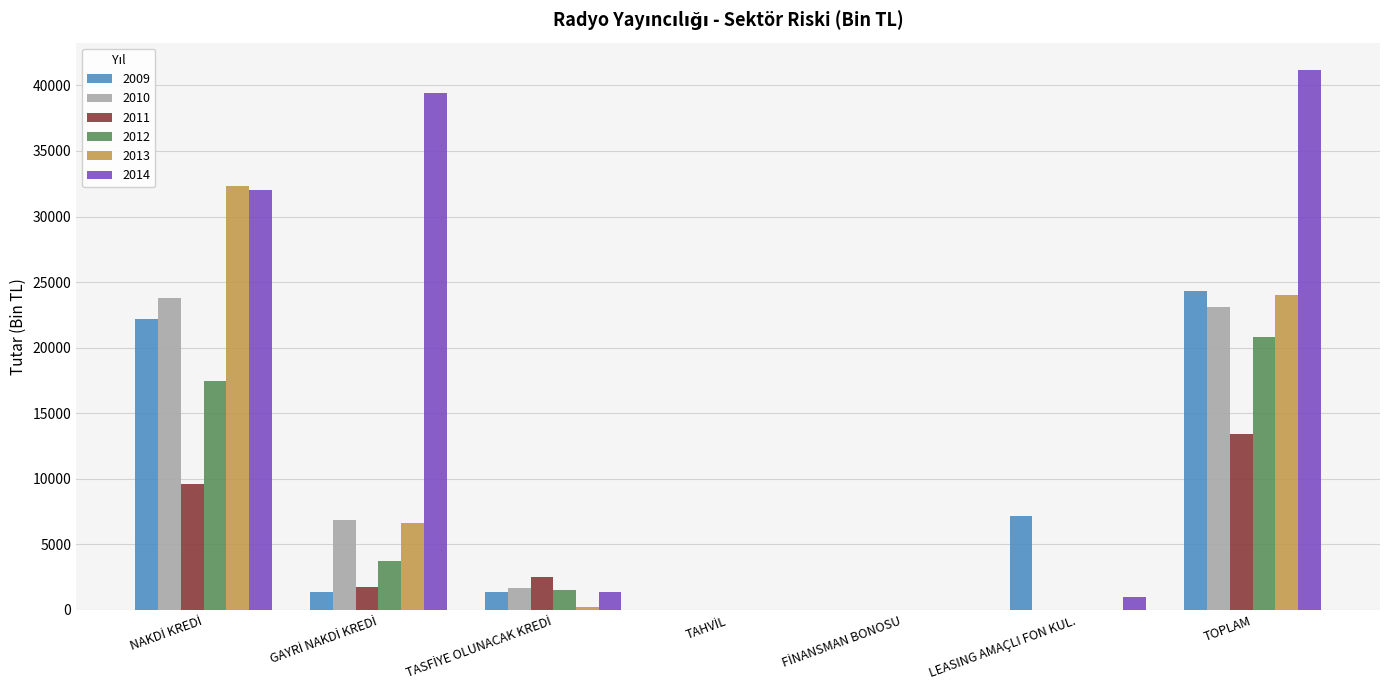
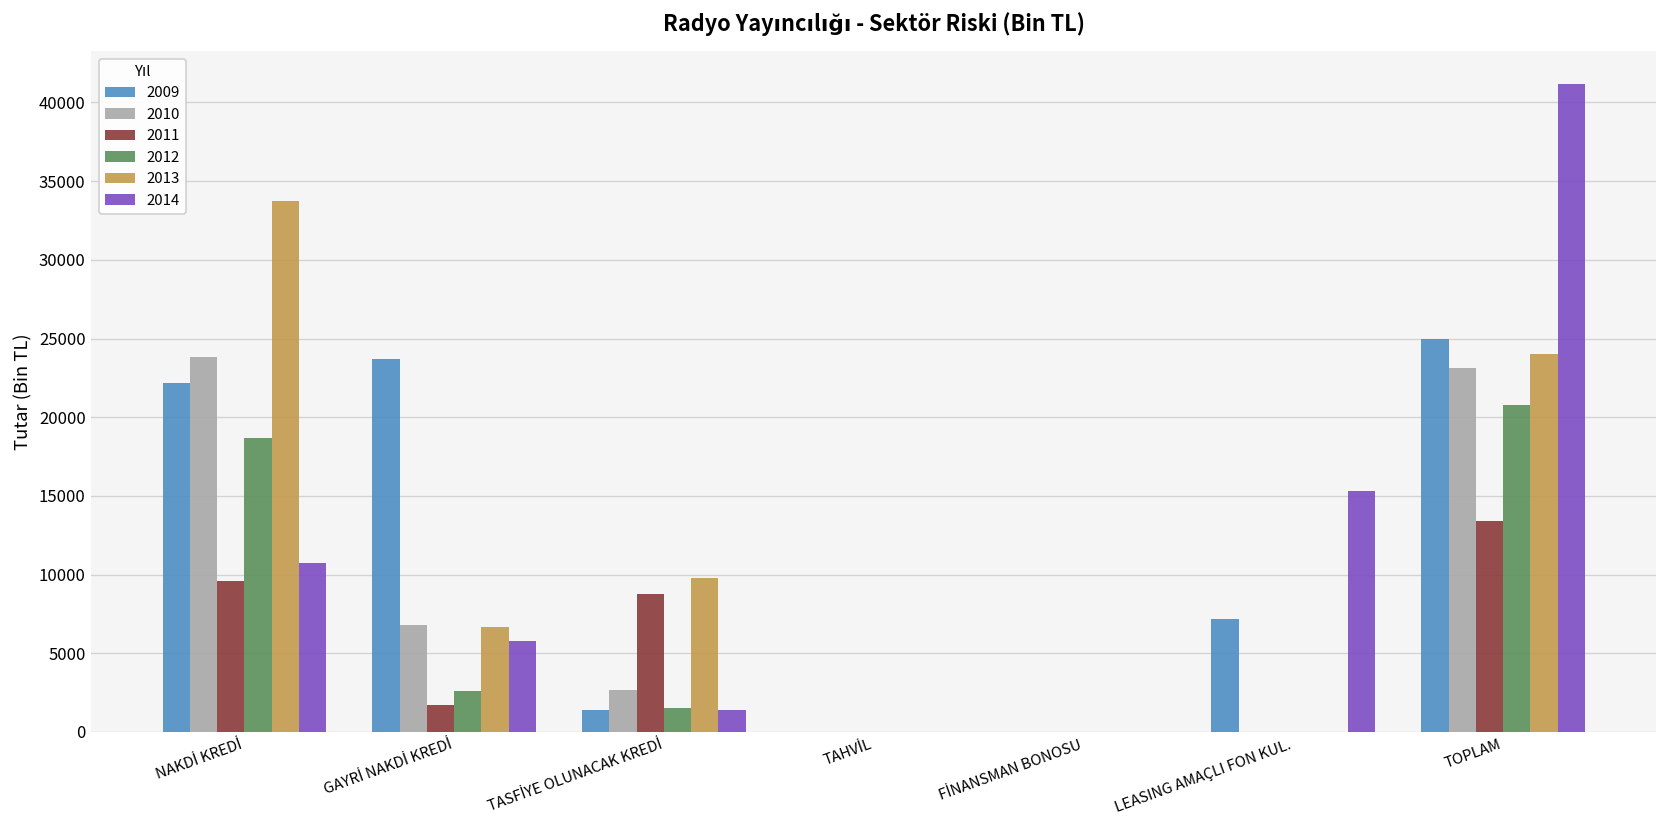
  {
    "2009": {
      "NAKDİ KREDİ": 22200,
-     "GAYRİ NAKDİ KREDİ": 1300,
+     "GAYRİ NAKDİ KREDİ": 23700,
      "TASFİYE OLUNACAK KREDİ": 1400,
      "TAHVİL": 0,
      "FİNANSMAN BONOSU": 0,
      "LEASING AMAÇLI FON KUL.": 7200,
-     "TOPLAM": 24300
+     "TOPLAM": 25000
    },
    "2010": {
      "NAKDİ KREDİ": 23800,
      "GAYRİ NAKDİ KREDİ": 6800,
-     "TASFİYE OLUNACAK KREDİ": 1700,
+     "TASFİYE OLUNACAK KREDİ": 2700,
      "TAHVİL": 0,
      "FİNANSMAN BONOSU": 0,
      "TOPLAM": 23100
    },
    "2011": {
      "NAKDİ KREDİ": 9600,
      "GAYRİ NAKDİ KREDİ": 1700,
-     "TASFİYE OLUNACAK KREDİ": 2500,
+     "TASFİYE OLUNACAK KREDİ": 8800,
      "TAHVİL": 0,
      "FİNANSMAN BONOSU": 0,
      "TOPLAM": 13400
    },
    "2012": {
-     "NAKDİ KREDİ": 17500,
-     "GAYRİ NAKDİ KREDİ": 3800,
+     "NAKDİ KREDİ": 18700,
+     "GAYRİ NAKDİ KREDİ": 2600,
      "TASFİYE OLUNACAK KREDİ": 1500,
      "TAHVİL": 0,
      "FİNANSMAN BONOSU": 0,
      "LEASING AMAÇLI FON KUL.": 0,
      "TOPLAM": 20800
    },
    "2013": {
-     "NAKDİ KREDİ": 32300,
+     "NAKDİ KREDİ": 33800,
      "GAYRİ NAKDİ KREDİ": 6600,
-     "TASFİYE OLUNACAK KREDİ": 300,
+     "TASFİYE OLUNACAK KREDİ": 9800,
      "TAHVİL": 0,
      "FİNANSMAN BONOSU": 0,
      "LEASING AMAÇLI FON KUL.": 0,
      "TOPLAM": 24000
    },
    "2014": {
-     "NAKDİ KREDİ": 32000,
-     "GAYRİ NAKDİ KREDİ": 39400,
+     "NAKDİ KREDİ": 10700,
+     "GAYRİ NAKDİ KREDİ": 5800,
      "TASFİYE OLUNACAK KREDİ": 1400,
      "TAHVİL": 0,
      "FİNANSMAN BONOSU": 0,
-     "LEASING AMAÇLI FON KUL.": 1000,
+     "LEASING AMAÇLI FON KUL.": 15300,
      "TOPLAM": 41200
    }
  }
